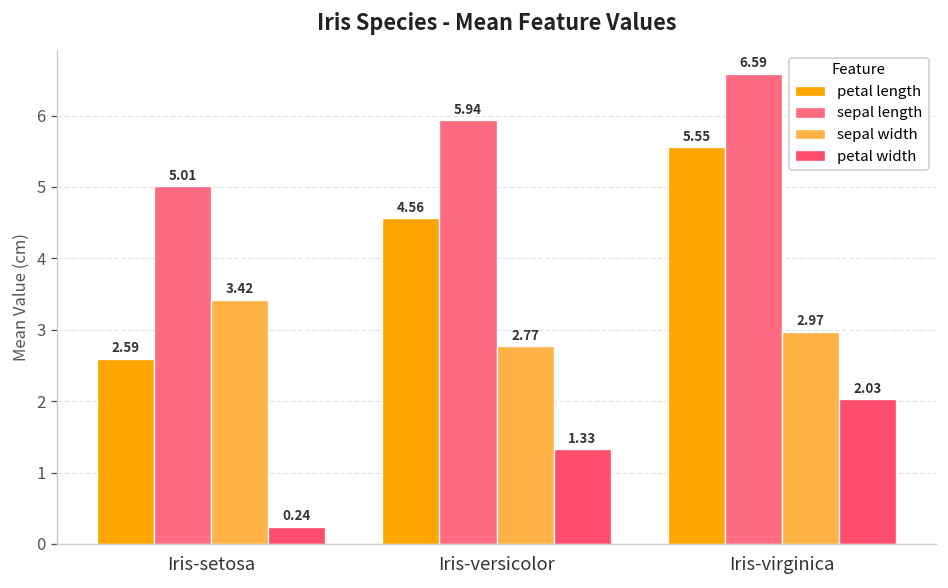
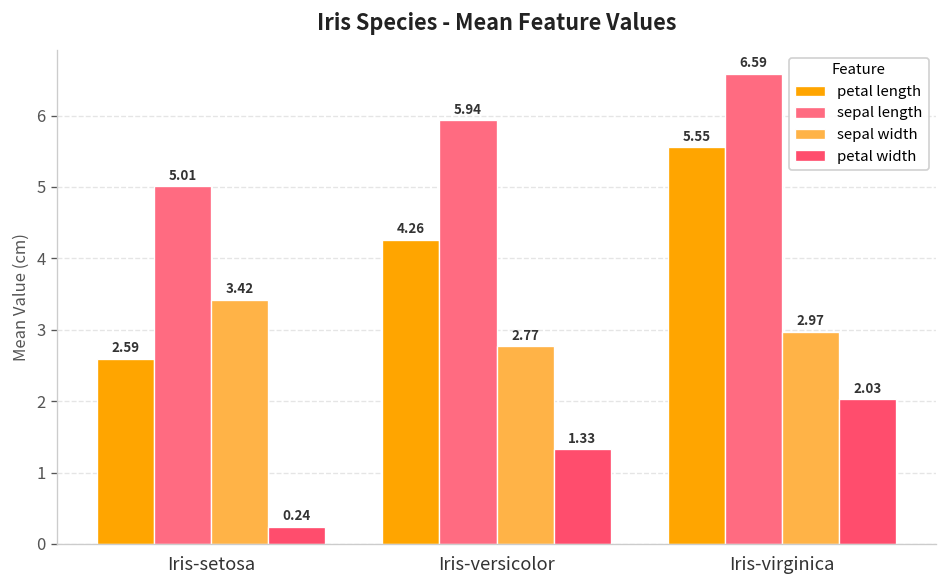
  {
    "petal length": {
      "Iris-setosa": 2.59,
-     "Iris-versicolor": 4.56,
+     "Iris-versicolor": 4.26,
      "Iris-virginica": 5.55
    },
    "sepal width": {
      "Iris-setosa": 3.42,
      "Iris-versicolor": 2.77,
      "Iris-virginica": 2.97
    }
  }
